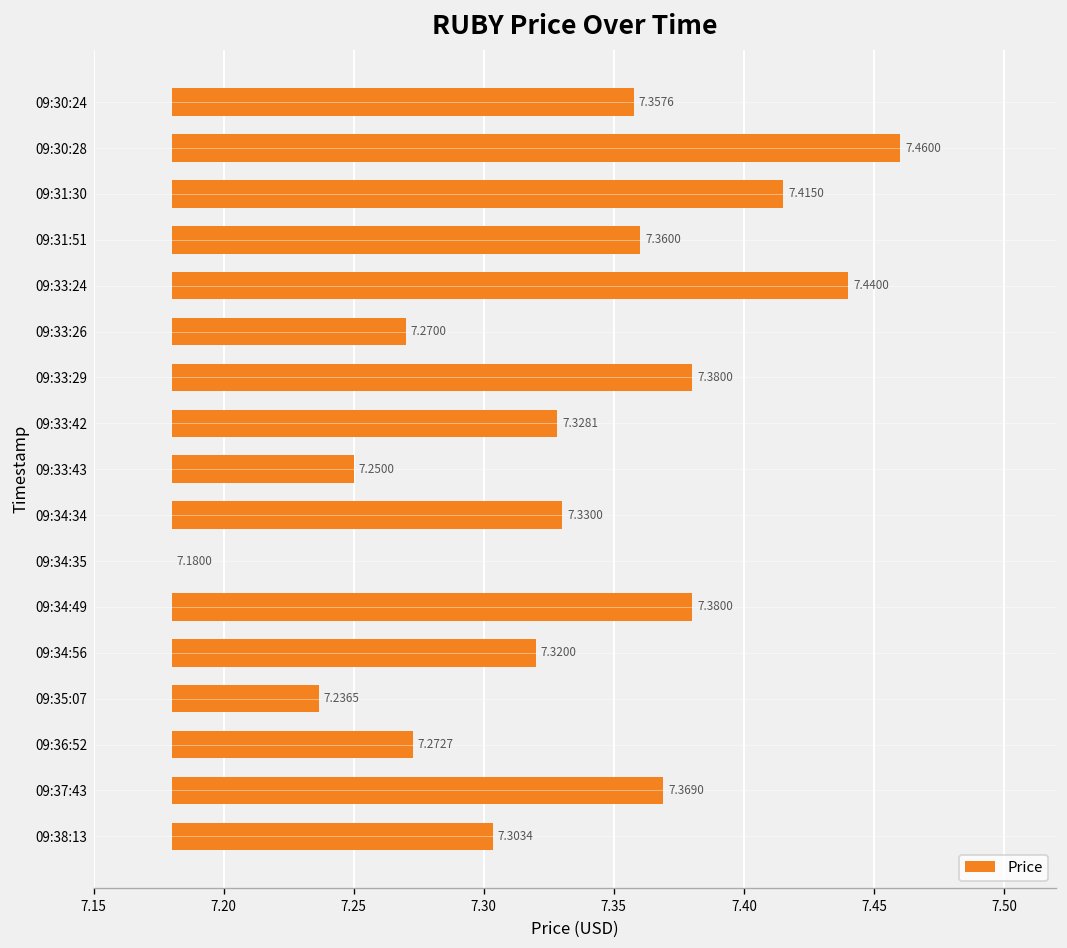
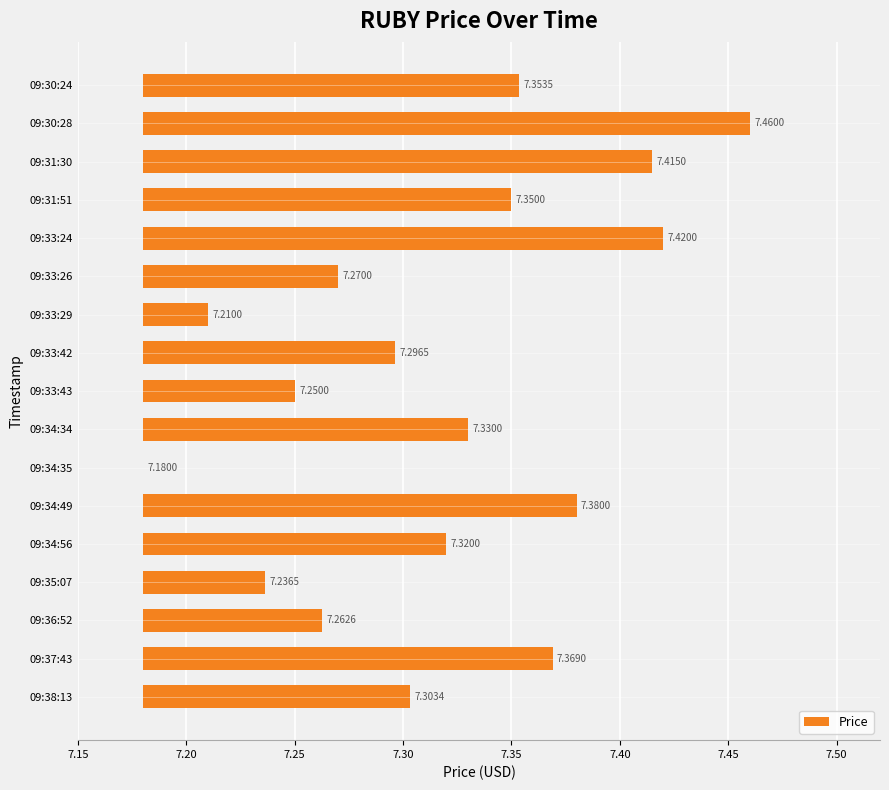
  {
-   "09:30:24": 7.3576,
-   "09:31:51": 7.3600,
-   "09:33:24": 7.4400,
-   "09:33:29": 7.3800,
-   "09:33:42": 7.3281,
-   "09:36:52": 7.2727
+   "09:30:24": 7.3535,
+   "09:31:51": 7.3500,
+   "09:33:24": 7.4200,
+   "09:33:29": 7.2100,
+   "09:33:42": 7.2965,
+   "09:36:52": 7.2626
  }
